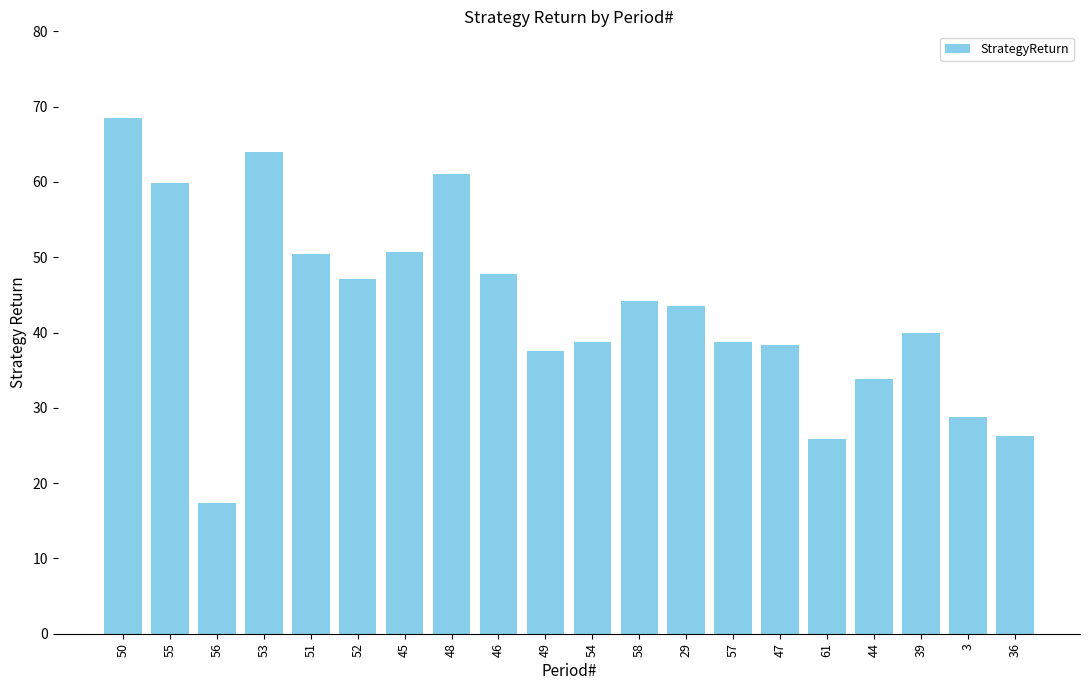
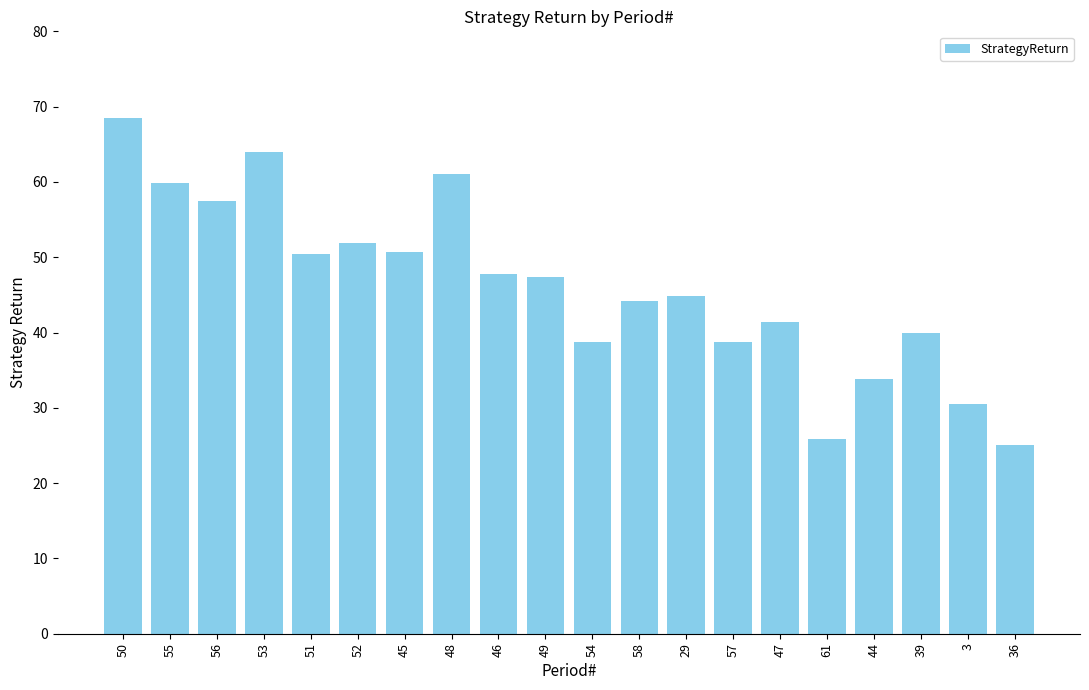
  {
    "50": 69,
    "55": 60,
-   "56": 17,
+   "56": 57,
    "53": 64,
    "51": 50,
-   "52": 47,
+   "52": 52,
    "45": 51,
    "48": 61,
    "46": 48,
-   "49": 38,
+   "49": 47,
    "54": 39,
    "58": 44,
-   "29": 44,
+   "29": 45,
    "57": 39,
-   "47": 38,
+   "47": 41,
    "61": 26,
    "44": 34,
    "39": 40,
-   "3": 29,
-   "36": 26
+   "3": 30,
+   "36": 25
  }
